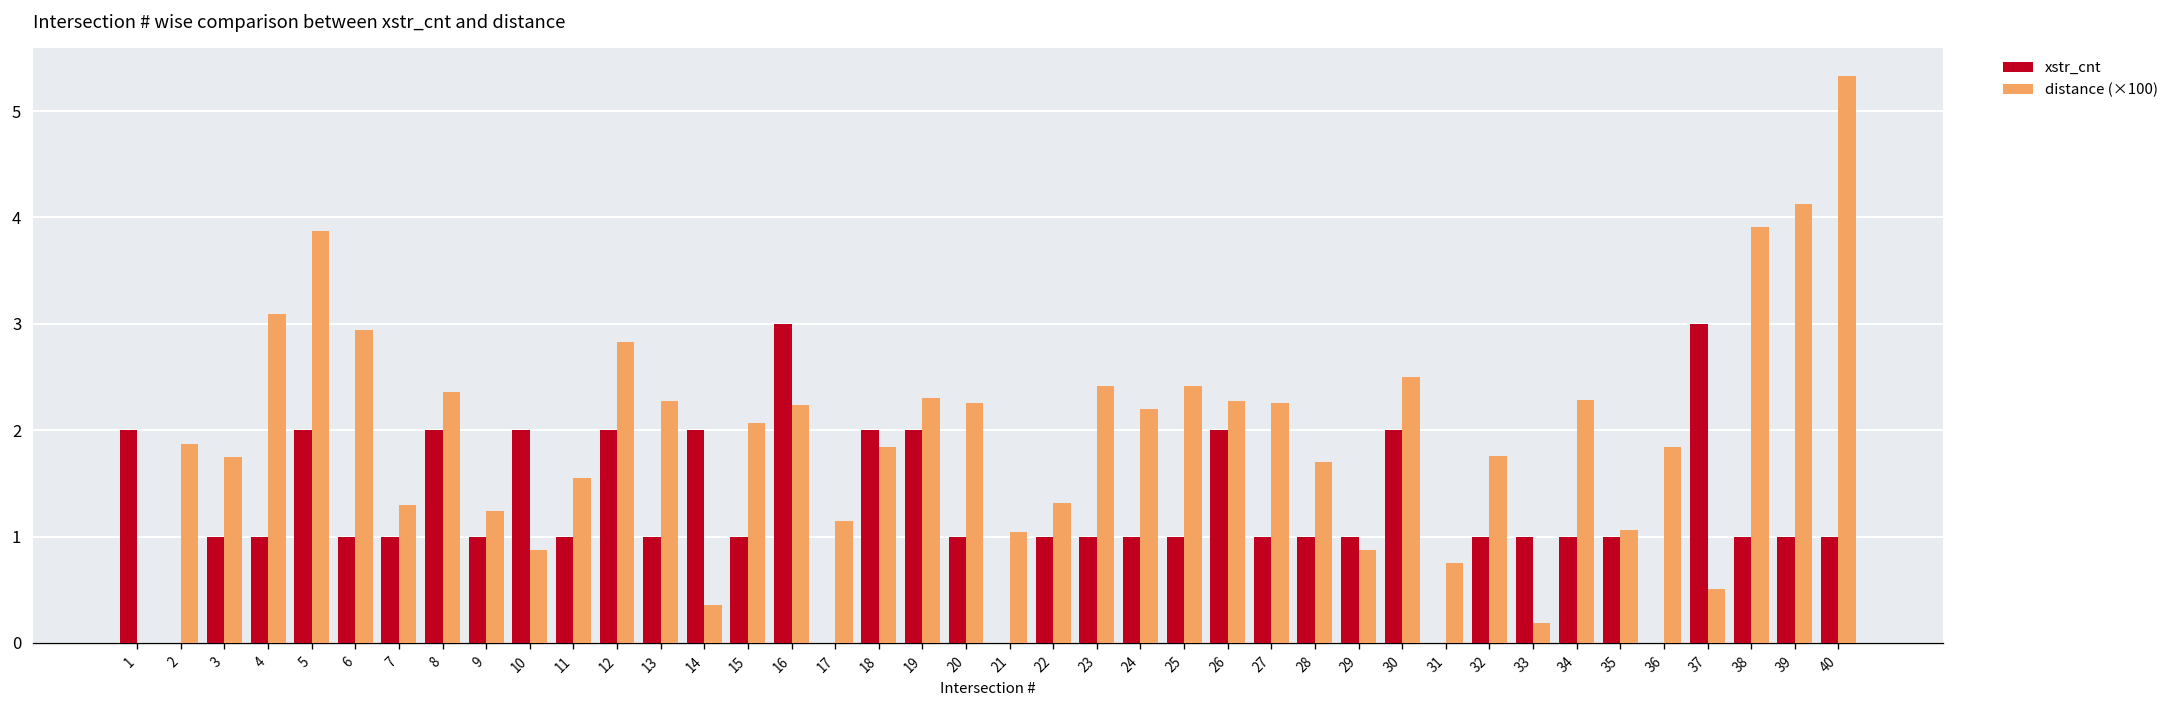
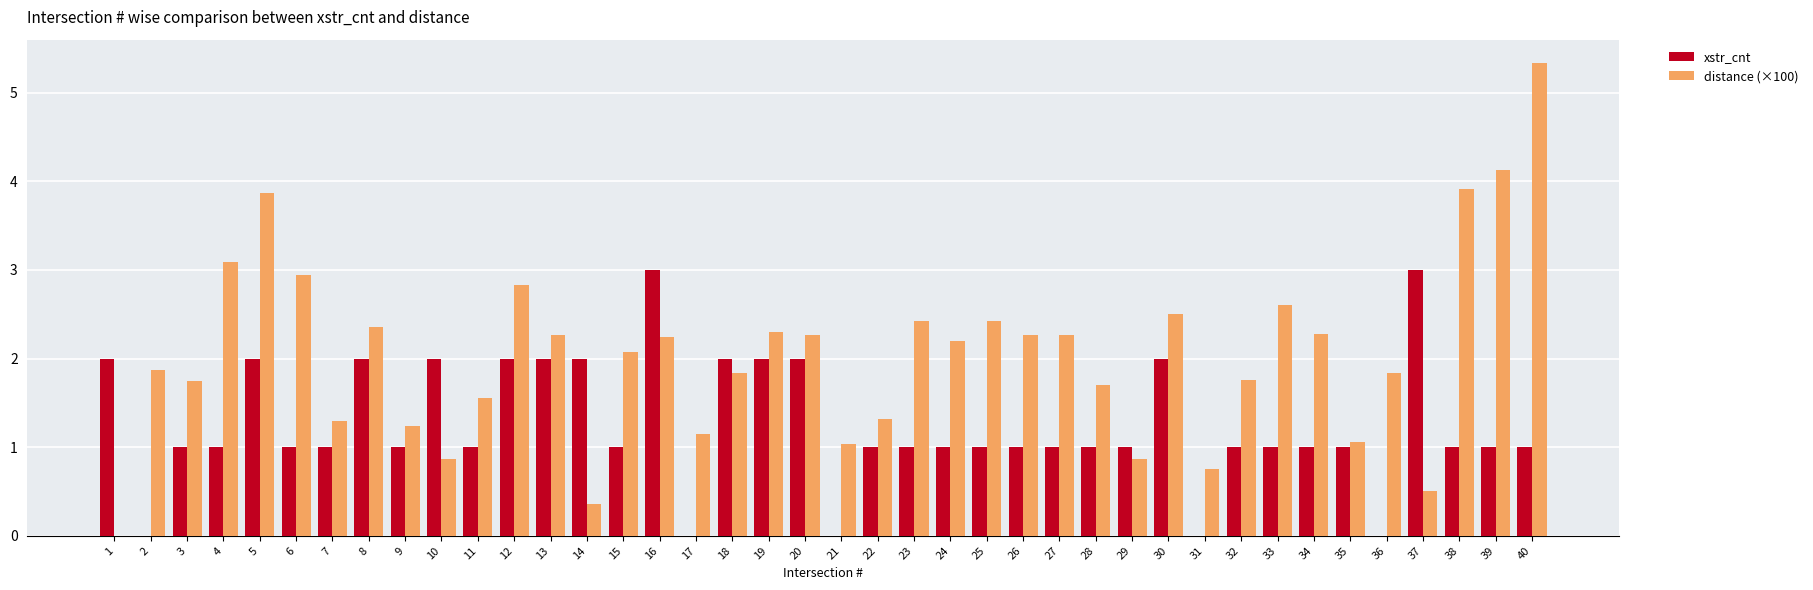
  {
    "xstr_cnt": {
      "1": 2,
      "2": 0,
      "3": 1,
      "4": 1,
      "5": 2,
      "6": 1,
      "7": 1,
      "8": 2,
      "9": 1,
      "10": 2,
      "11": 1,
      "12": 2,
-     "13": 1,
+     "13": 2,
      "14": 2,
      "15": 1,
      "16": 3,
      "17": 0,
      "18": 2,
      "19": 2,
-     "20": 1,
+     "20": 2,
      "21": 0,
      "22": 1,
      "23": 1,
      "24": 1,
      "25": 1,
-     "26": 2,
+     "26": 1,
      "27": 1,
      "28": 1,
      "29": 1,
      "30": 2,
      "31": 0,
      "32": 1,
      "33": 1,
      "34": 1,
      "35": 1,
      "36": 0,
      "37": 3,
      "38": 1,
      "39": 1,
      "40": 1
    },
    "distance (×100)": {
      "1": 0.0,
      "2": 1.9,
      "3": 1.8,
      "4": 3.1,
      "5": 3.9,
      "6": 2.9,
      "7": 1.3,
      "8": 2.4,
      "9": 1.2,
      "10": 0.9,
      "11": 1.6,
      "12": 2.8,
      "13": 2.3,
      "14": 0.4,
      "15": 2.1,
      "16": 2.2,
      "17": 1.2,
      "18": 1.8,
      "19": 2.3,
      "20": 2.3,
      "21": 1.0,
      "22": 1.3,
      "23": 2.4,
      "24": 2.2,
      "25": 2.4,
      "26": 2.3,
      "27": 2.3,
      "28": 1.7,
      "29": 0.9,
      "30": 2.5,
      "31": 0.8,
      "32": 1.8,
-     "33": 0.2,
+     "33": 2.6,
      "34": 2.3,
      "35": 1.1,
      "36": 1.8,
      "37": 0.5,
      "38": 3.9,
      "39": 4.1,
      "40": 5.3
    }
  }
